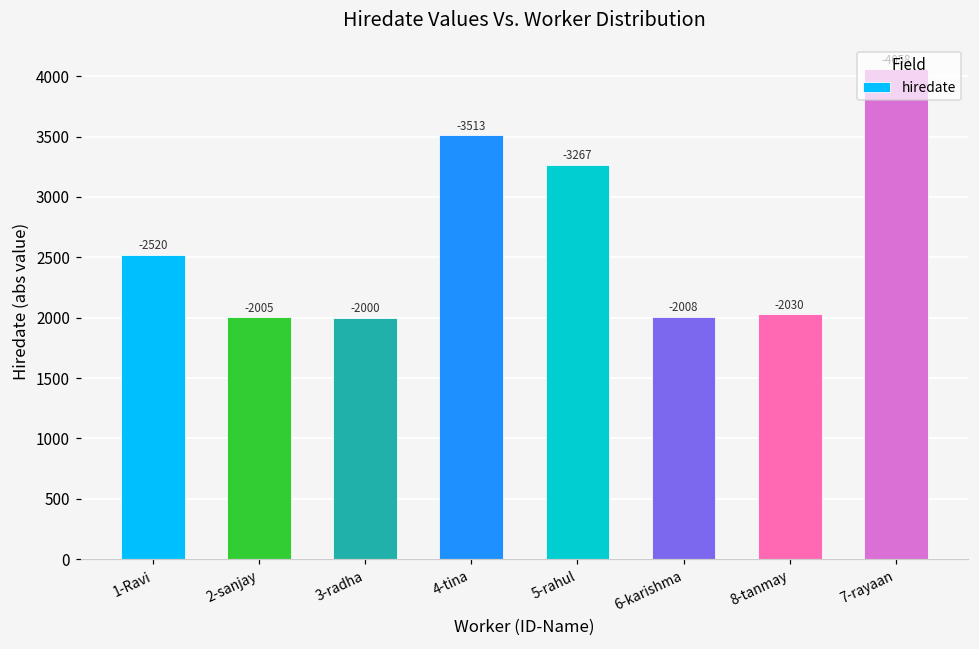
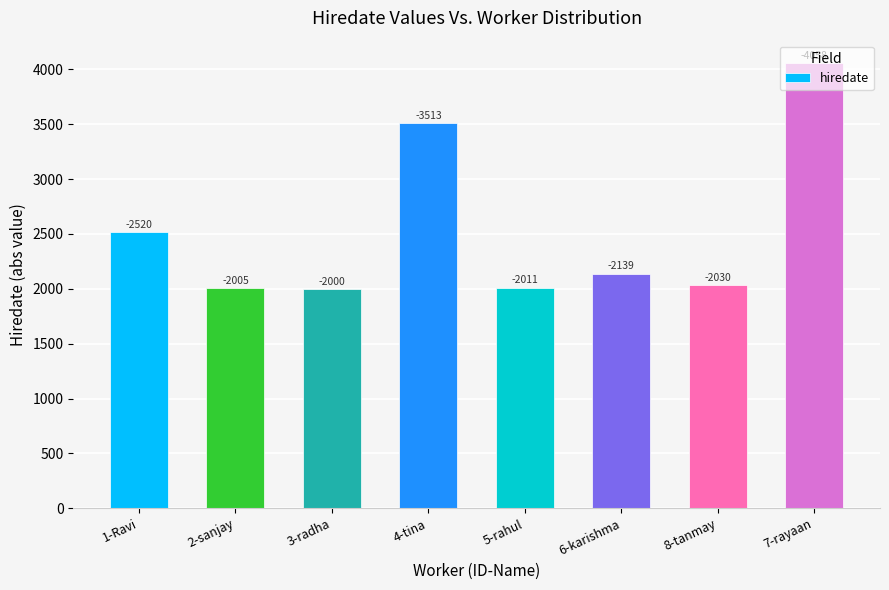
  {
-   "5-rahul": -3267,
-   "6-karishma": -2008
+   "5-rahul": -2011,
+   "6-karishma": -2139
  }
